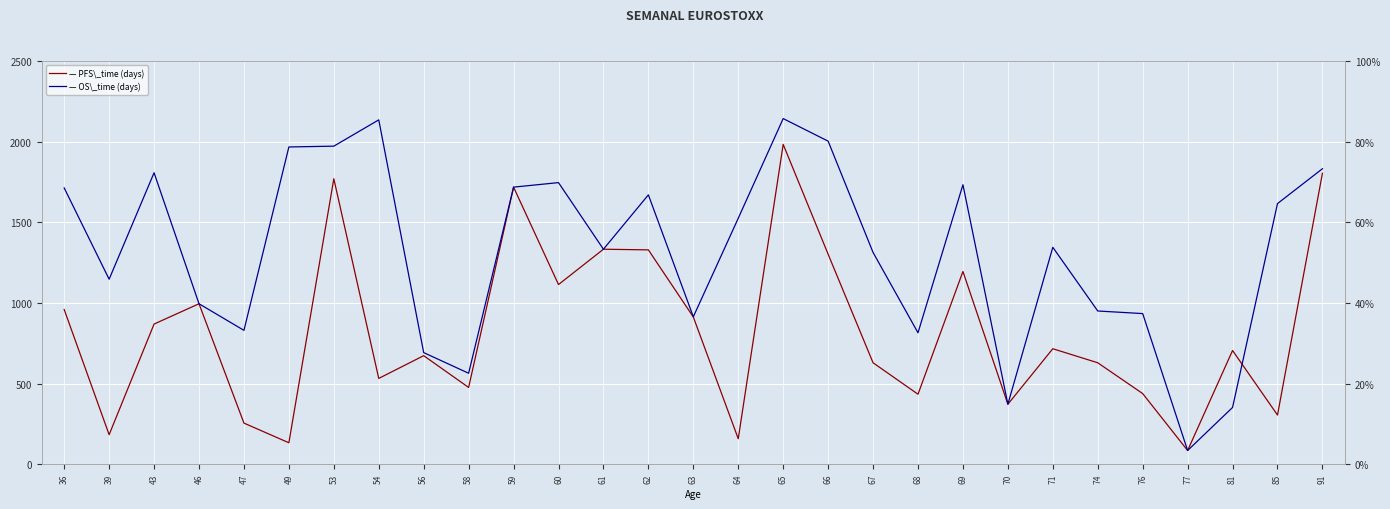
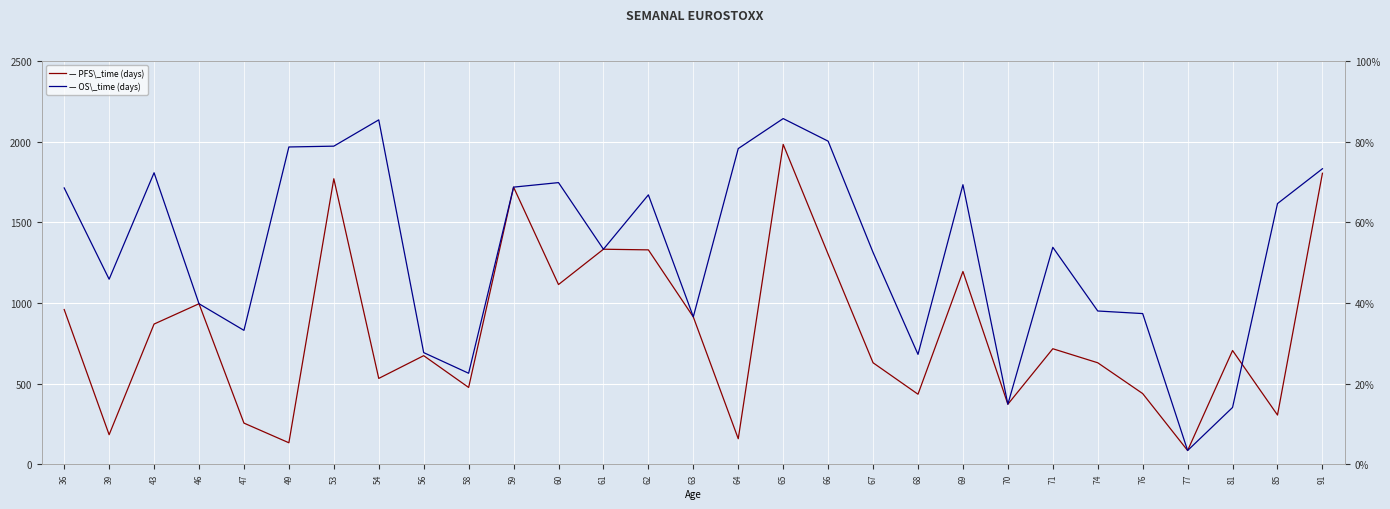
  {
    "— PFS\\_time (days)": {
      "36": "960",
      "39": "180",
      "43": "870",
      "46": "1000",
      "47": "260",
      "49": "130",
      "53": "1770",
      "54": "530",
      "56": "670",
      "58": "480",
      "59": "1720",
      "60": "1110",
      "61": "1330",
      "62": "1330",
      "63": "910",
      "64": "160",
      "65": "1980",
      "66": "1300",
      "67": "630",
      "68": "430",
      "69": "1200",
      "70": "370",
      "71": "720",
      "74": "630",
      "76": "440",
      "77": "90",
      "81": "710",
      "85": "310",
      "91": "1800"
    },
    "— OS\\_time (days)": {
      "36": "69%",
      "39": "46%",
      "43": "72%",
      "46": "40%",
      "47": "33%",
      "49": "79%",
      "53": "79%",
      "54": "85%",
      "56": "28%",
      "58": "23%",
      "59": "69%",
      "60": "70%",
      "61": "53%",
      "62": "67%",
      "63": "37%",
-     "64": "61%",
+     "64": "78%",
      "65": "86%",
      "66": "80%",
      "67": "53%",
-     "68": "33%",
+     "68": "27%",
      "69": "69%",
      "70": "15%",
      "71": "54%",
      "74": "38%",
      "76": "37%",
      "77": "3%",
      "81": "14%",
      "85": "65%",
      "91": "73%"
    }
  }
